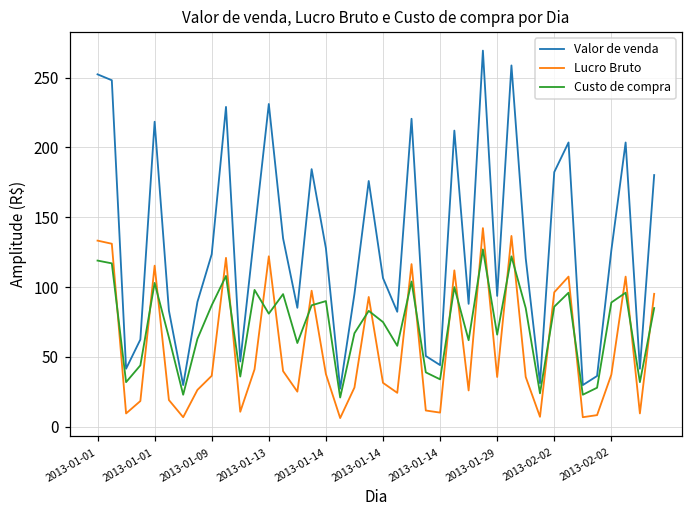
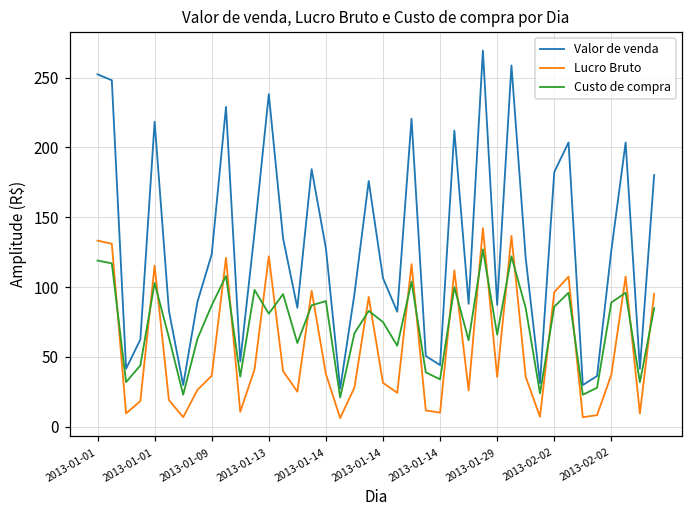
  {
    "Valor de venda": {
      "2013-01-09": 124,
-     "2013-01-13": 231,
-     "2013-01-29": 94
+     "2013-01-13": 238,
+     "2013-01-29": 87
    },
    "Lucro Bruto": {
      "2013-01-09": 37,
      "2013-01-13": 122,
      "2013-01-29": 36
    },
    "Custo de compra": {
      "2013-01-09": 87,
      "2013-01-13": 81,
      "2013-01-29": 66
    }
  }
